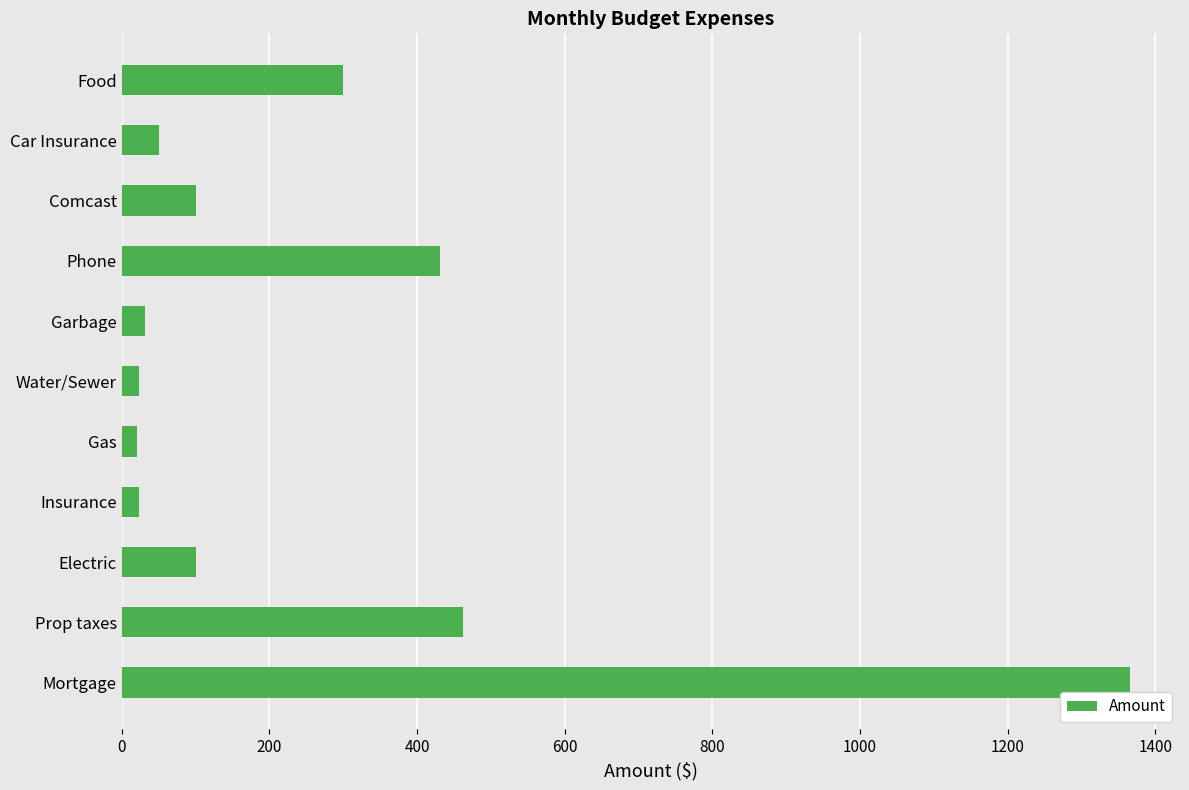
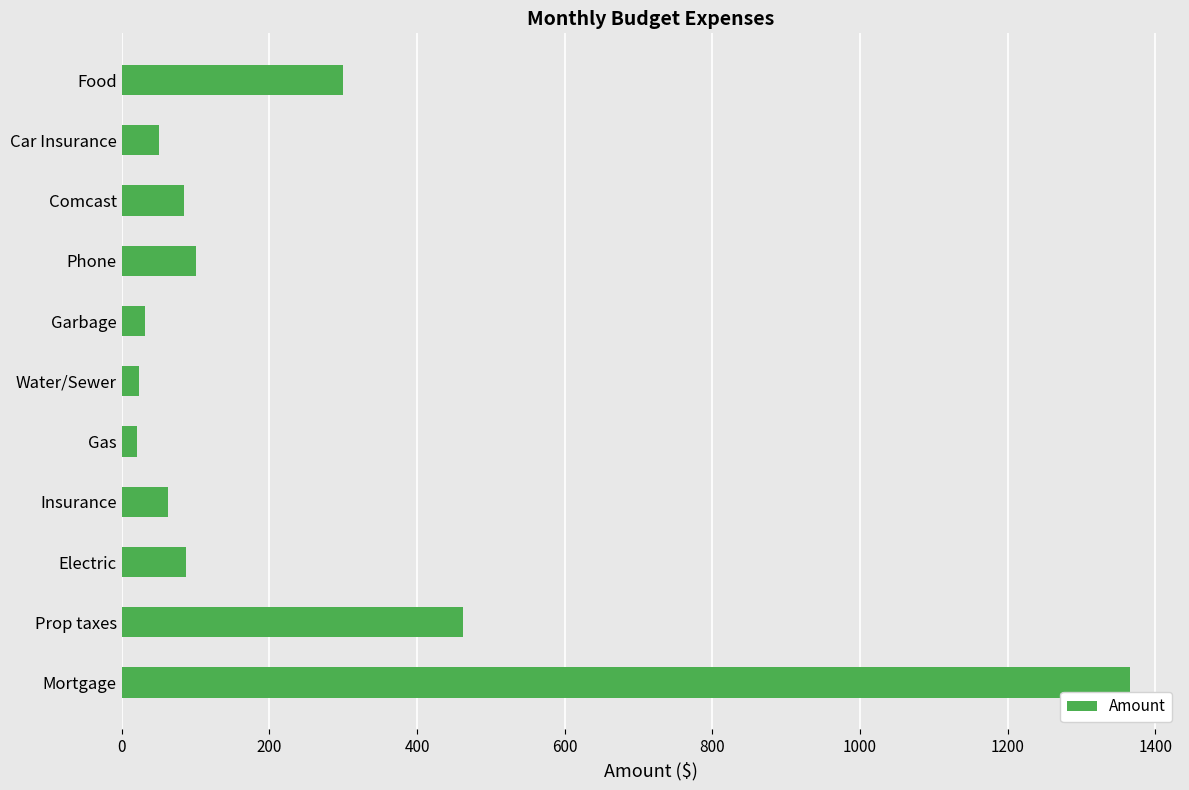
  {
    "Food": 300,
    "Car Insurance": 50,
-   "Comcast": 100,
-   "Phone": 430,
+   "Comcast": 90,
+   "Phone": 100,
    "Garbage": 30,
    "Water/Sewer": 20,
    "Gas": 20,
-   "Insurance": 20,
-   "Electric": 100,
+   "Insurance": 60,
+   "Electric": 90,
    "Prop taxes": 460,
    "Mortgage": 1370
  }
